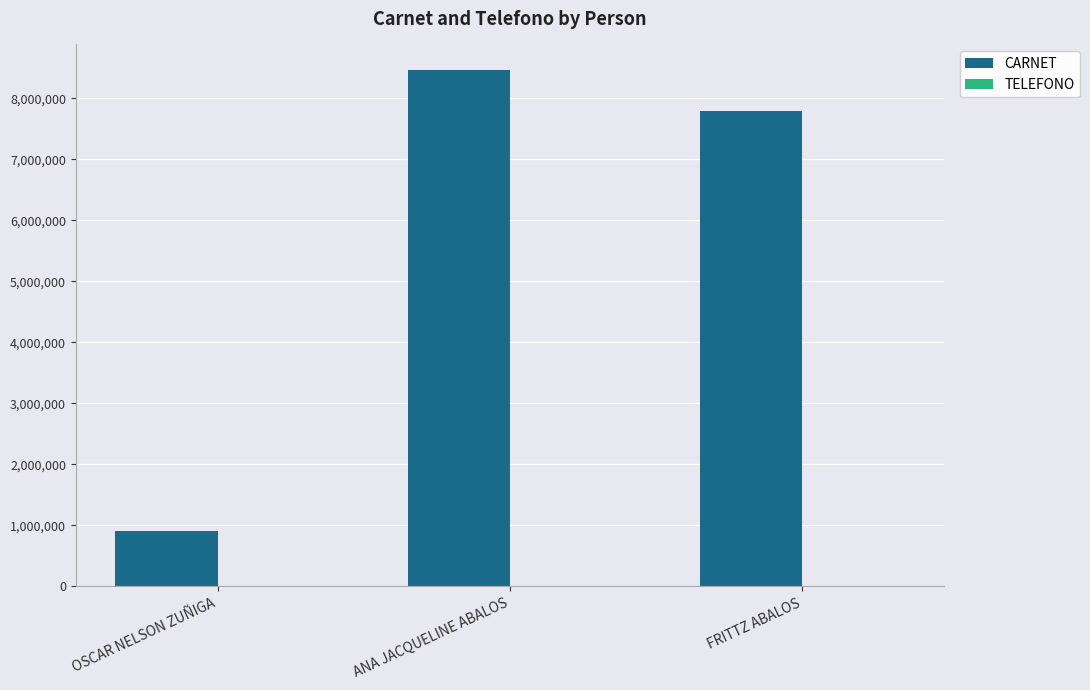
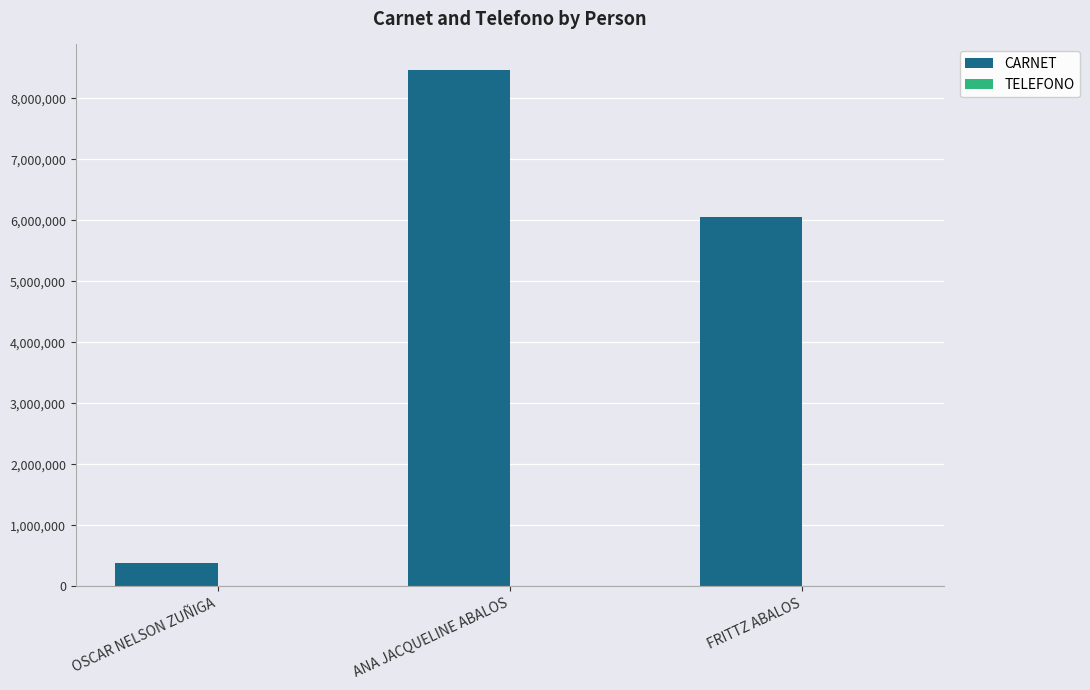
  {
    "CARNET": {
-     "OSCAR NELSON ZUÑIGA": "900,000",
+     "OSCAR NELSON ZUÑIGA": "400,000",
      "ANA JACQUELINE ABALOS": "8,500,000",
-     "FRITTZ ABALOS": "7,800,000"
+     "FRITTZ ABALOS": "6,100,000"
    }
  }
